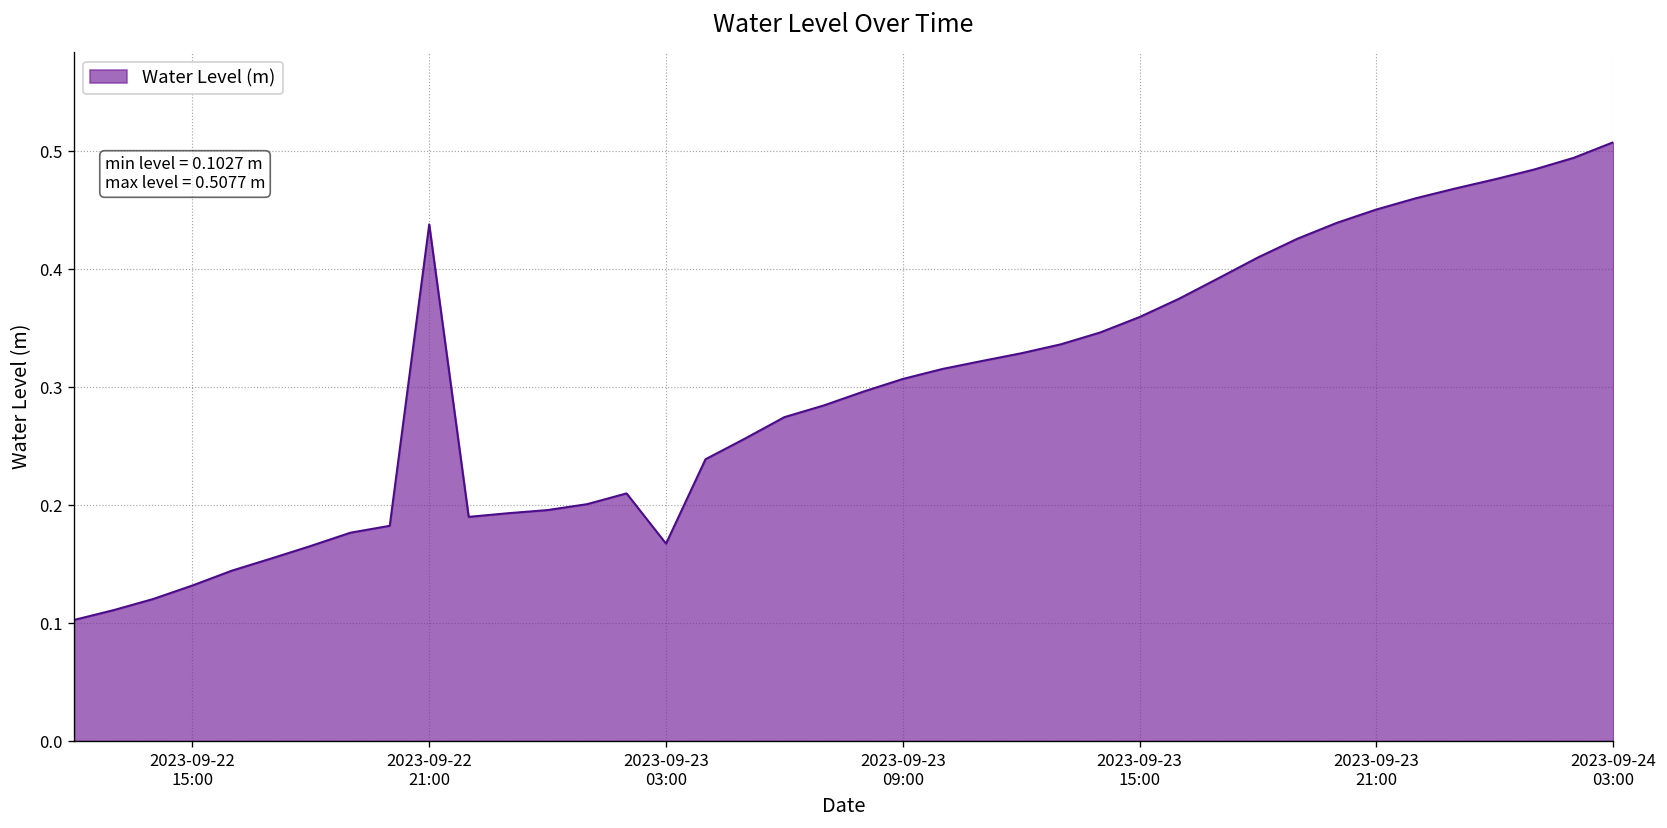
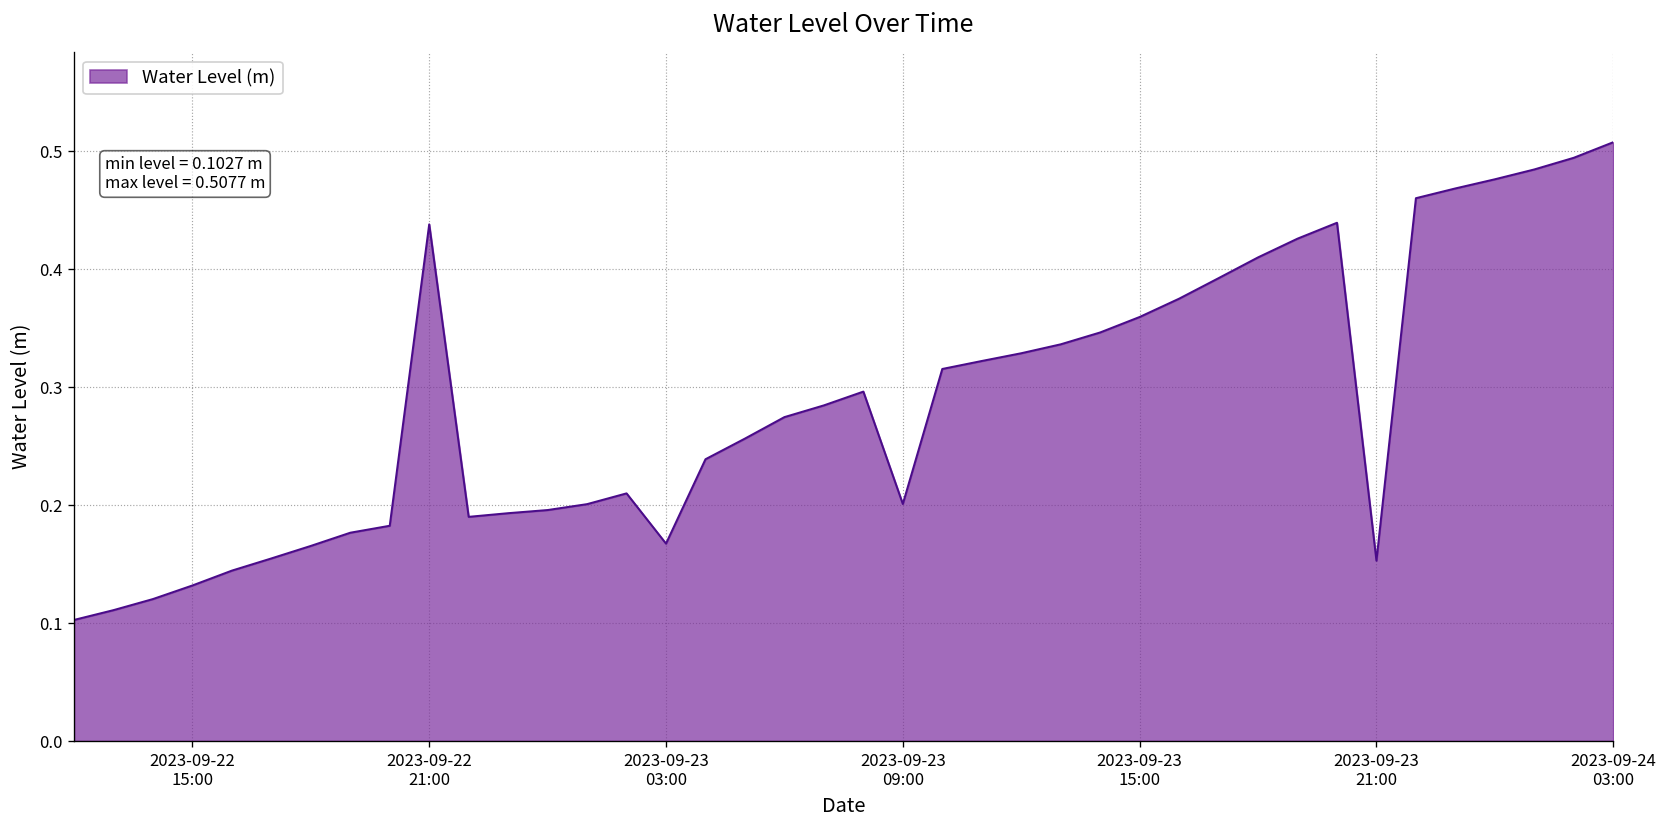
  {
    "2023-09-22 15:00": 0.13,
    "2023-09-22 21:00": 0.44,
    "2023-09-23 03:00": 0.17,
-   "2023-09-23 09:00": 0.31,
+   "2023-09-23 09:00": 0.20,
    "2023-09-23 15:00": 0.36,
-   "2023-09-23 21:00": 0.45,
+   "2023-09-23 21:00": 0.15,
    "2023-09-24 03:00": 0.51
  }
